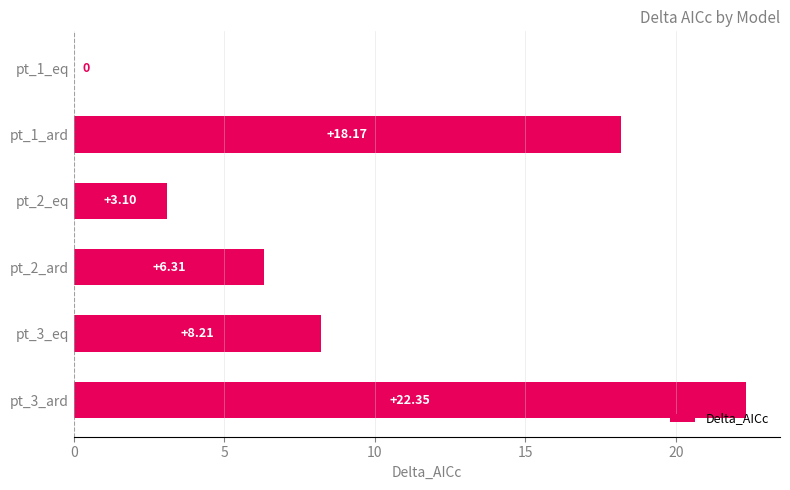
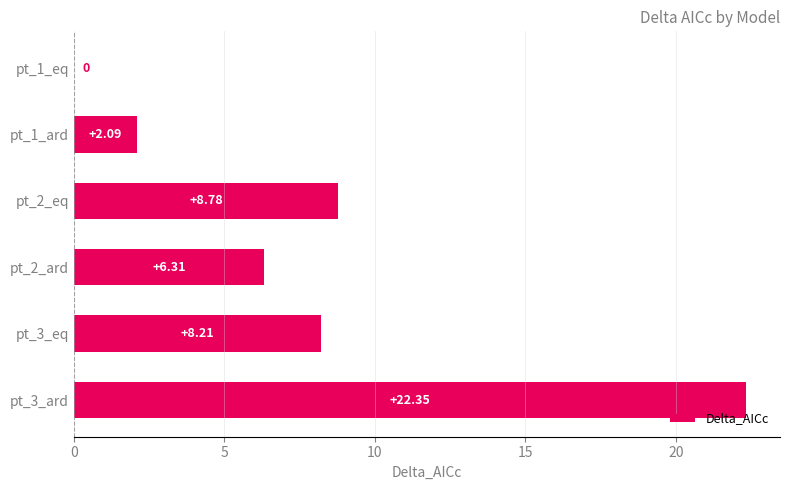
  {
    "pt_1_eq": "0",
-   "pt_1_ard": "+18.17",
-   "pt_2_eq": "+3.10",
+   "pt_1_ard": "+2.09",
+   "pt_2_eq": "+8.78",
    "pt_2_ard": "+6.31",
    "pt_3_eq": "+8.21",
    "pt_3_ard": "+22.35"
  }
